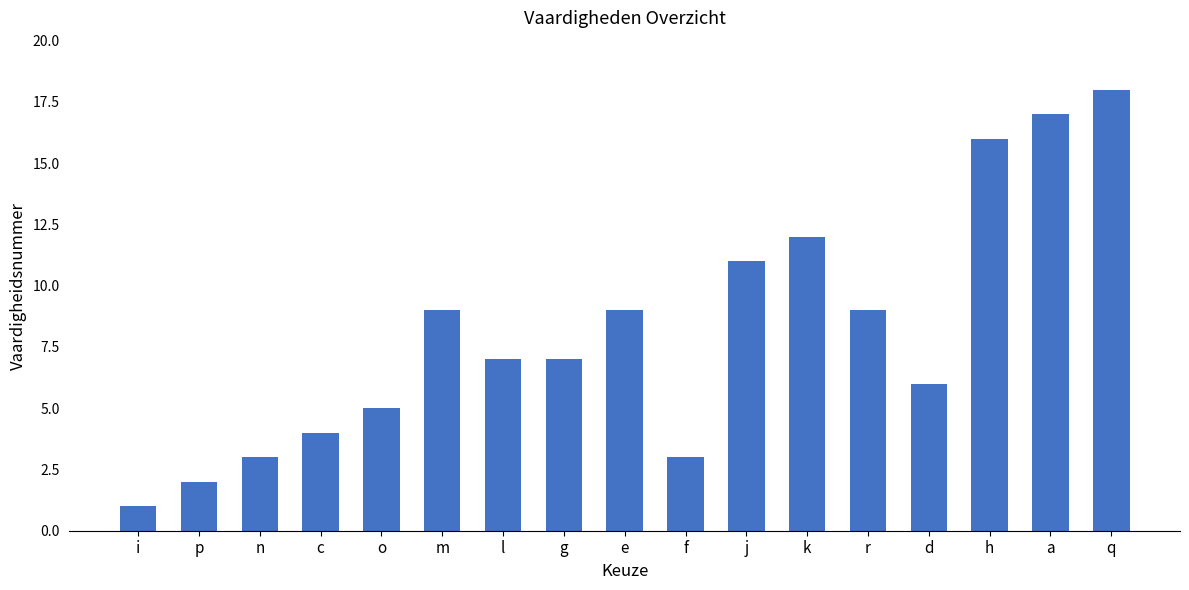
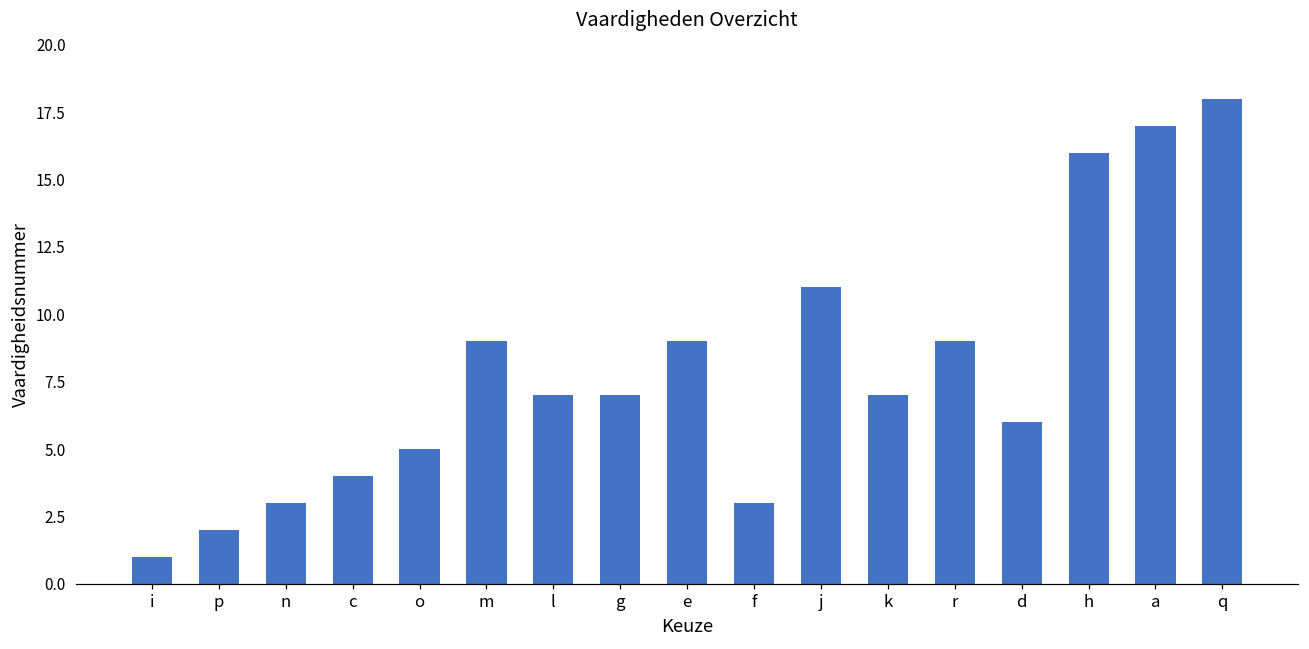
  {
    "i": 1,
    "p": 2,
    "n": 3,
    "c": 4,
    "o": 5,
    "m": 9,
    "l": 7,
    "g": 7,
    "e": 9,
    "f": 3,
    "j": 11,
-   "k": 12,
+   "k": 7,
    "r": 9,
    "d": 6,
    "h": 16,
    "a": 17,
    "q": 18
  }
